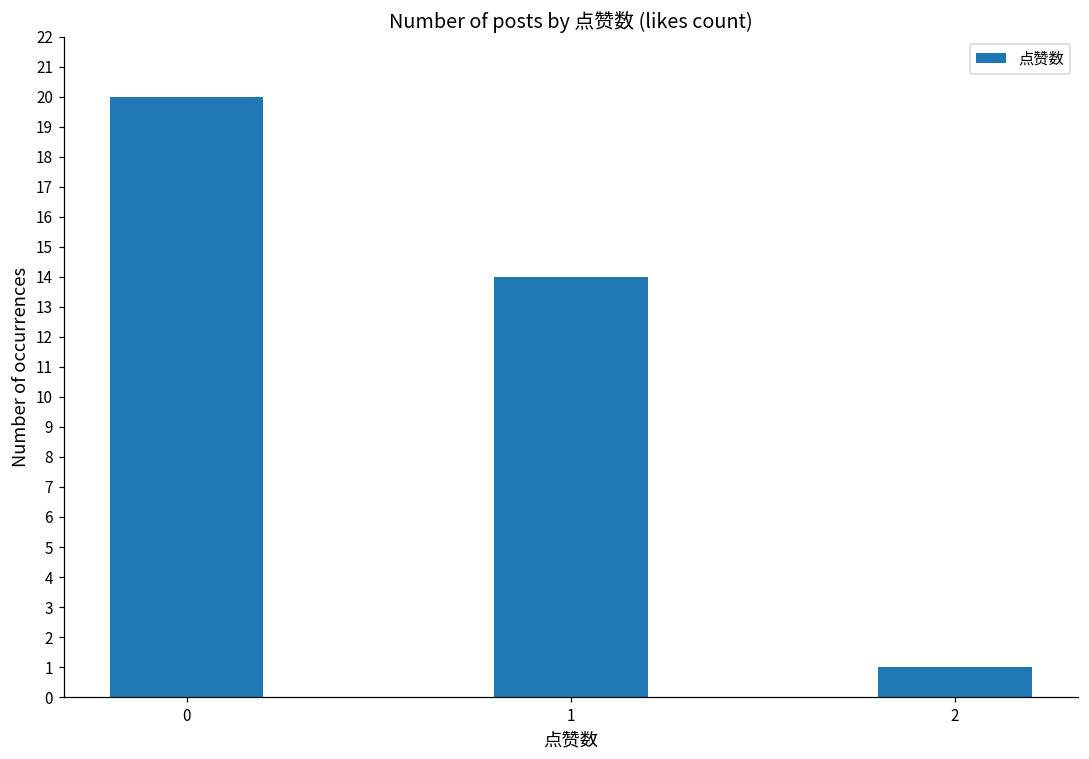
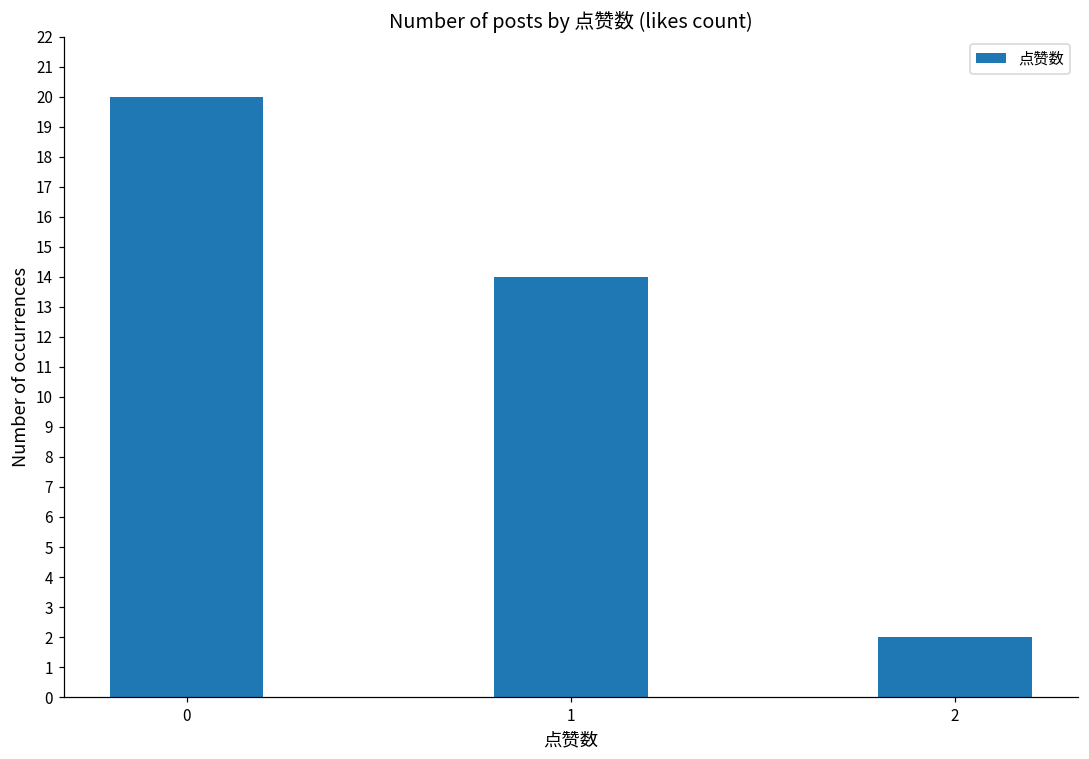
  {
    "0": 20,
    "1": 14,
-   "2": 1
+   "2": 2
  }
